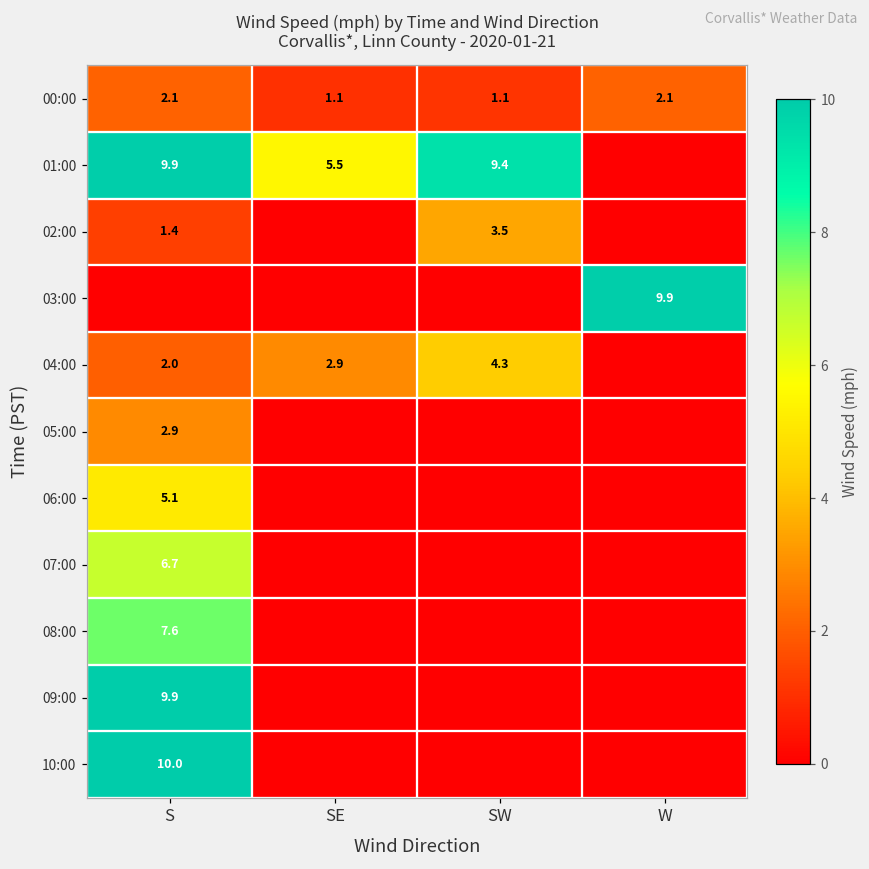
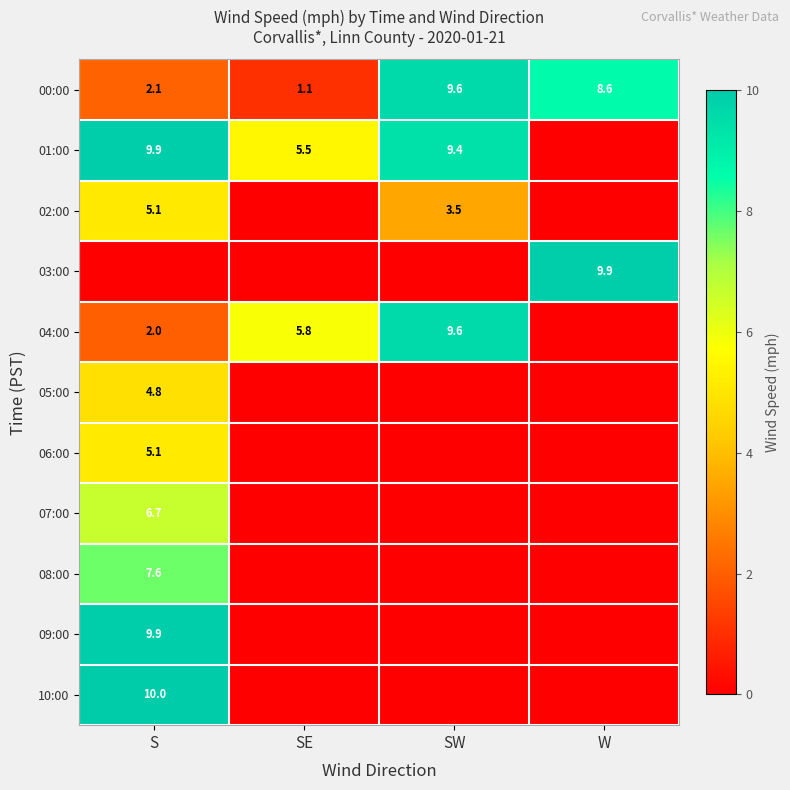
  {
    "00:00": {
      "S": 2.1,
      "SE": 1.1,
-     "SW": 1.1,
-     "W": 2.1
+     "SW": 9.6,
+     "W": 8.6
    },
    "01:00": {
      "S": 9.9,
      "SE": 5.5,
      "SW": 9.4
    },
    "02:00": {
-     "S": 1.4,
+     "S": 5.1,
      "SW": 3.5
    },
    "03:00": {
      "W": 9.9
    },
    "04:00": {
      "S": 2.0,
-     "SE": 2.9,
-     "SW": 4.3
+     "SE": 5.8,
+     "SW": 9.6
    },
    "05:00": {
-     "S": 2.9
+     "S": 4.8
    },
    "06:00": {
      "S": 5.1
    },
    "07:00": {
      "S": 6.7
    },
    "08:00": {
      "S": 7.6
    },
    "09:00": {
      "S": 9.9
    },
    "10:00": {
      "S": 10.0
    }
  }
